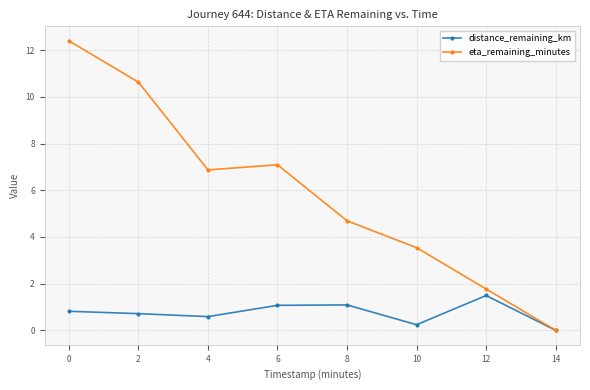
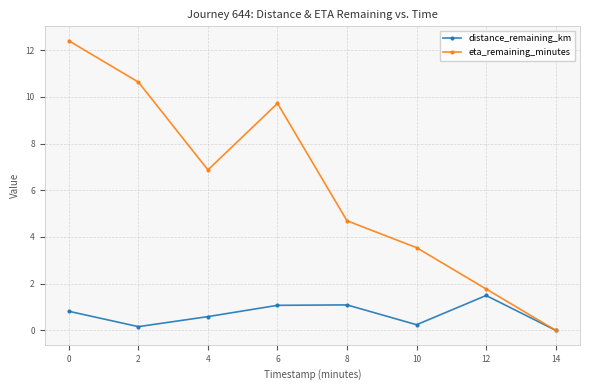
  {
    "distance_remaining_km": {
      "0": 0.8,
-     "2": 0.7,
+     "2": 0.2,
      "4": 0.6,
      "6": 1.1,
      "8": 1.1,
      "10": 0.2,
      "12": 1.5
    },
    "eta_remaining_minutes": {
      "0": 12.4,
      "2": 10.6,
      "4": 6.9,
-     "6": 7.1,
+     "6": 9.7,
      "8": 4.7,
      "10": 3.5,
      "12": 1.8
    }
  }
